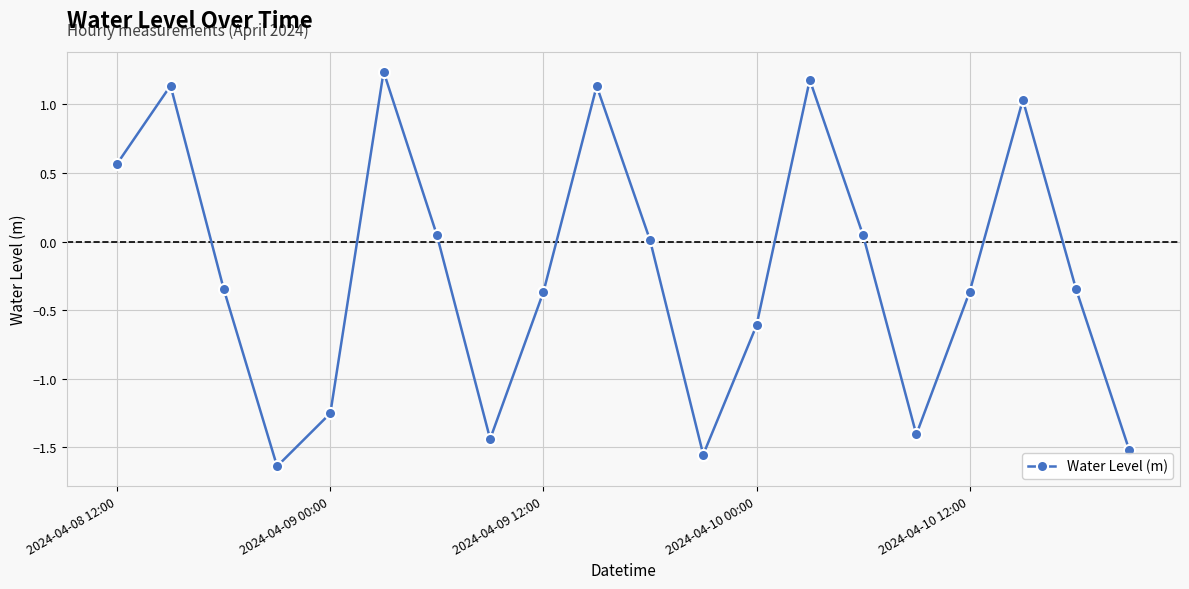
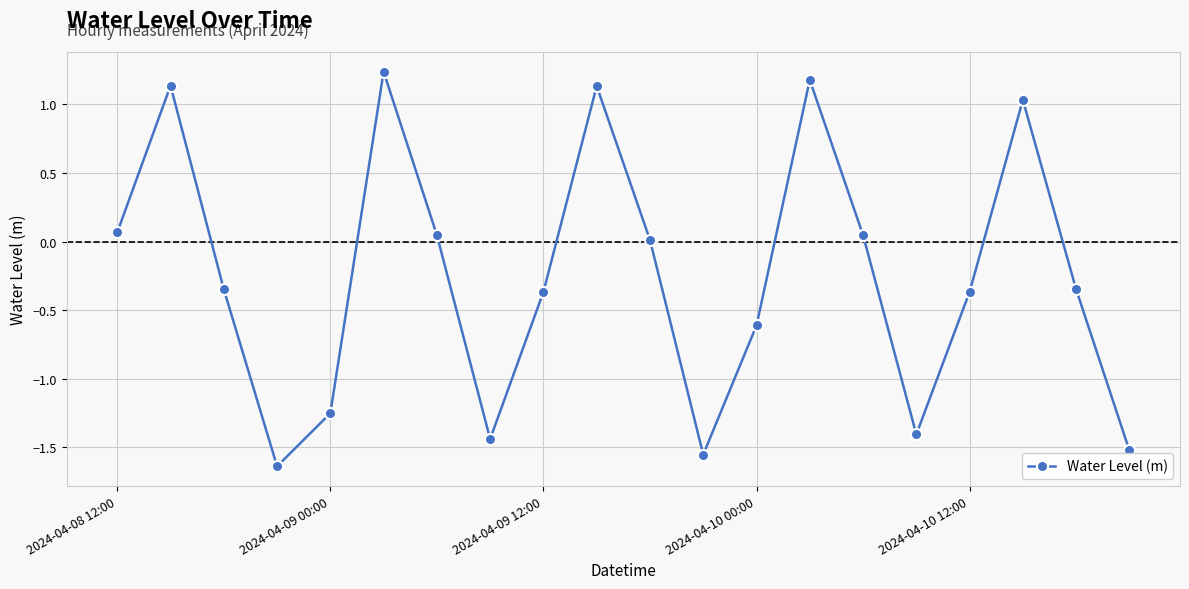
  {
-   "2024-04-08 12:00": 0.57,
+   "2024-04-08 12:00": 0.07,
    "2024-04-09 00:00": -1.25,
    "2024-04-09 12:00": -0.37,
    "2024-04-10 00:00": -0.61,
    "2024-04-10 12:00": -0.37
  }
